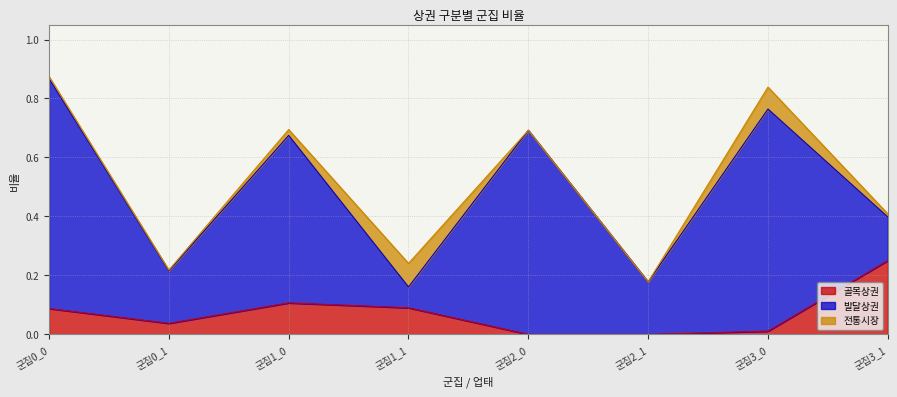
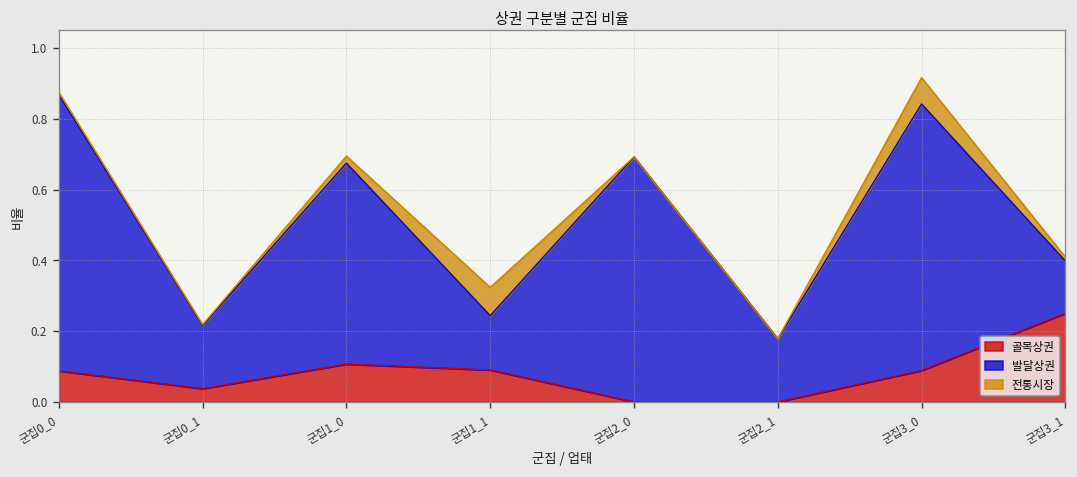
  {
    "골목상권": {
      "군집0_0": 0.09,
      "군집0_1": 0.04,
      "군집1_0": 0.11,
      "군집1_1": 0.09,
      "군집2_0": 0.00,
      "군집2_1": 0.00,
-     "군집3_0": 0.01,
+     "군집3_0": 0.09,
      "군집3_1": 0.25
    },
    "발달상권": {
      "군집1_0": 0.57,
-     "군집1_1": 0.07,
+     "군집1_1": 0.15,
      "군집3_0": 0.75,
      "군집3_1": 0.15
    },
    "전통시장": {
      "군집1_0": 0.02,
      "군집1_1": 0.08,
      "군집3_0": 0.07,
      "군집3_1": 0.01
    }
  }
